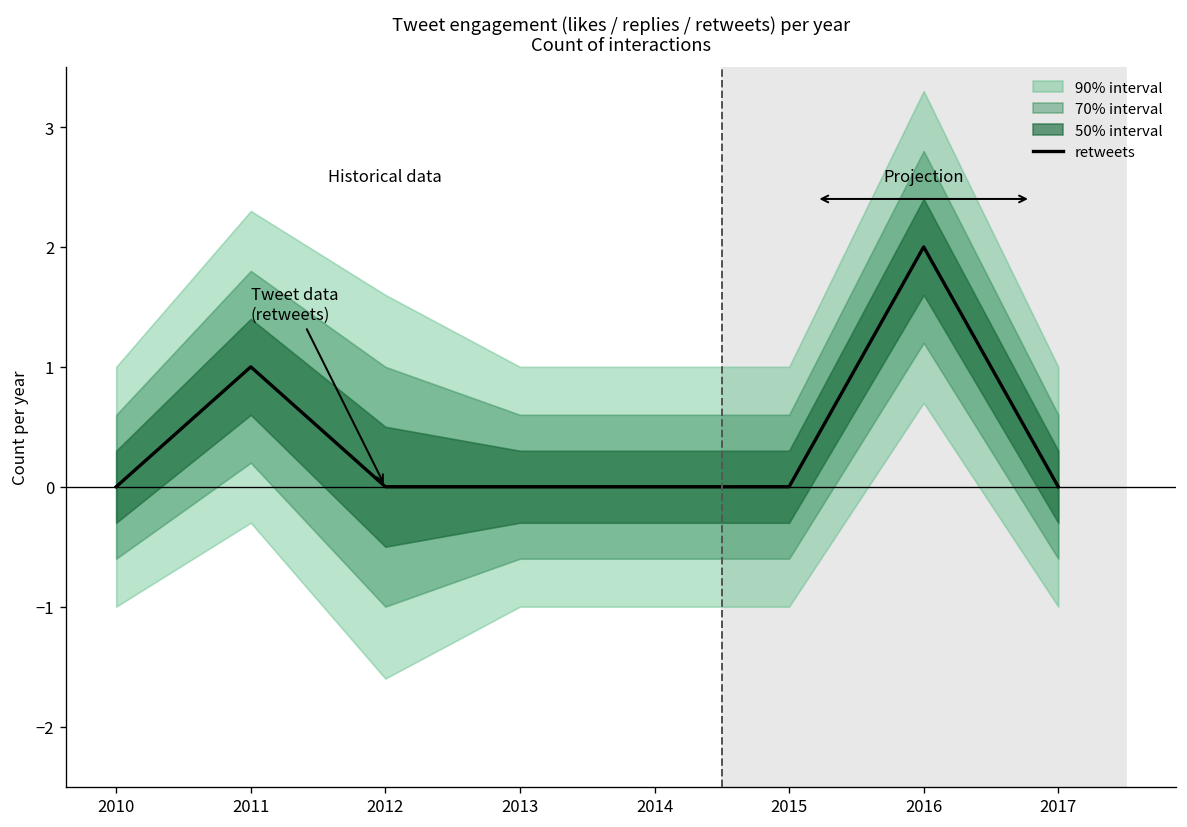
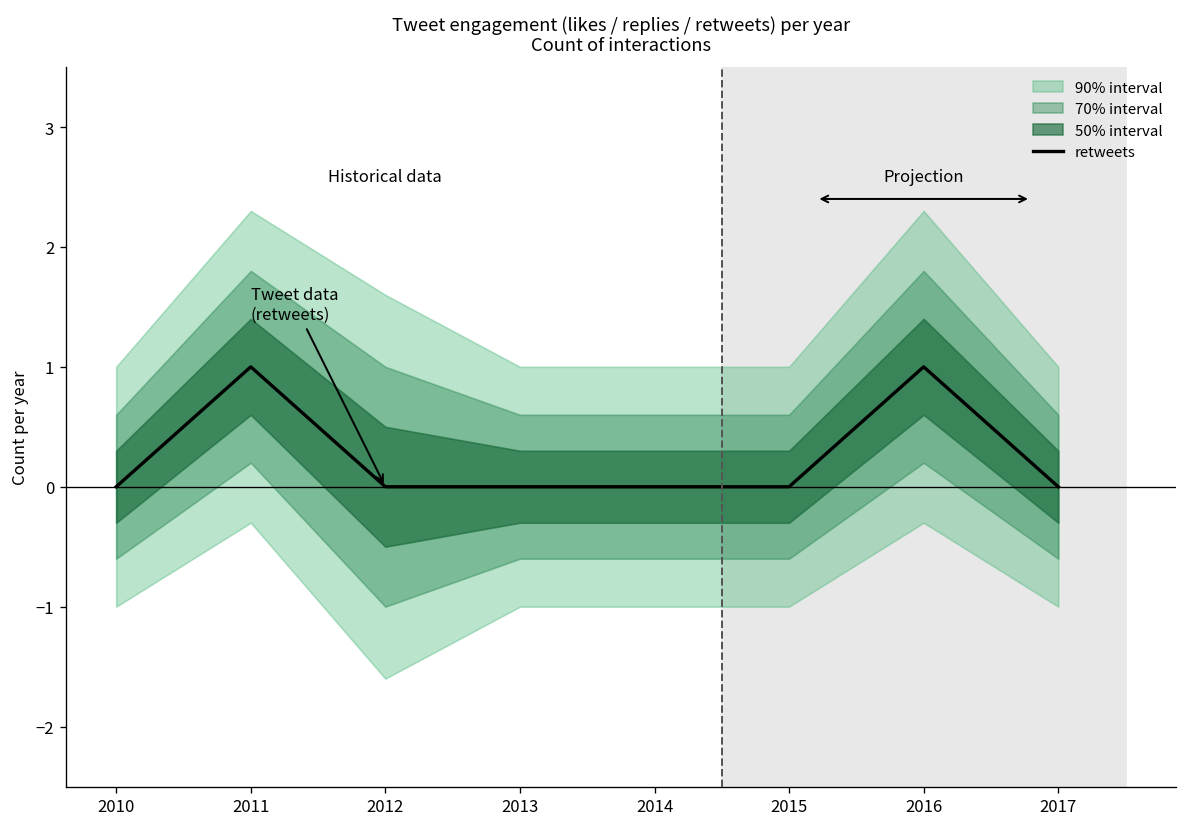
  {
    "retweets": {
      "2010": 0,
      "2011": 1,
      "2012": 0,
      "2013": 0,
      "2014": 0,
      "2015": 0,
-     "2016": 2,
+     "2016": 1,
      "2017": 0
    }
  }
